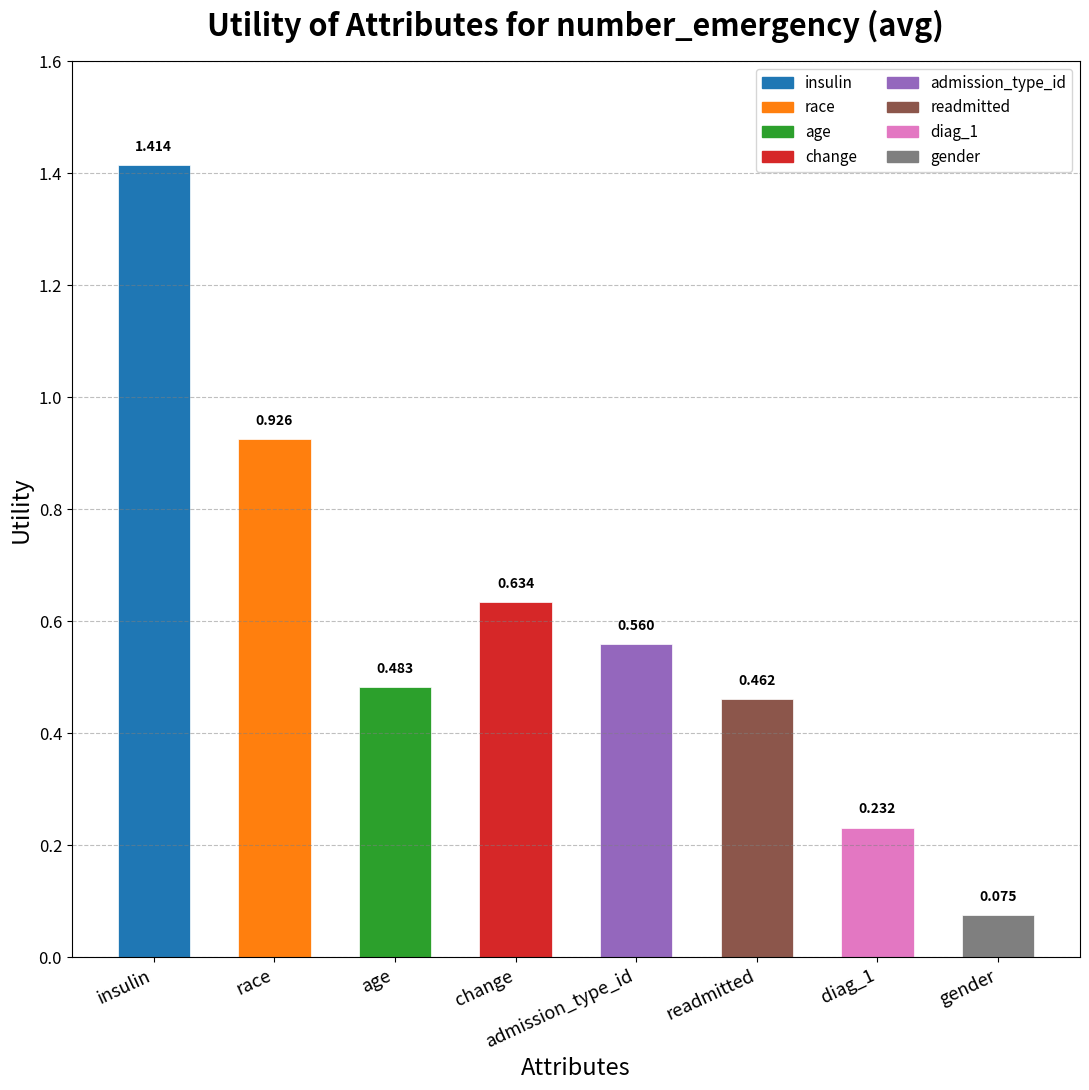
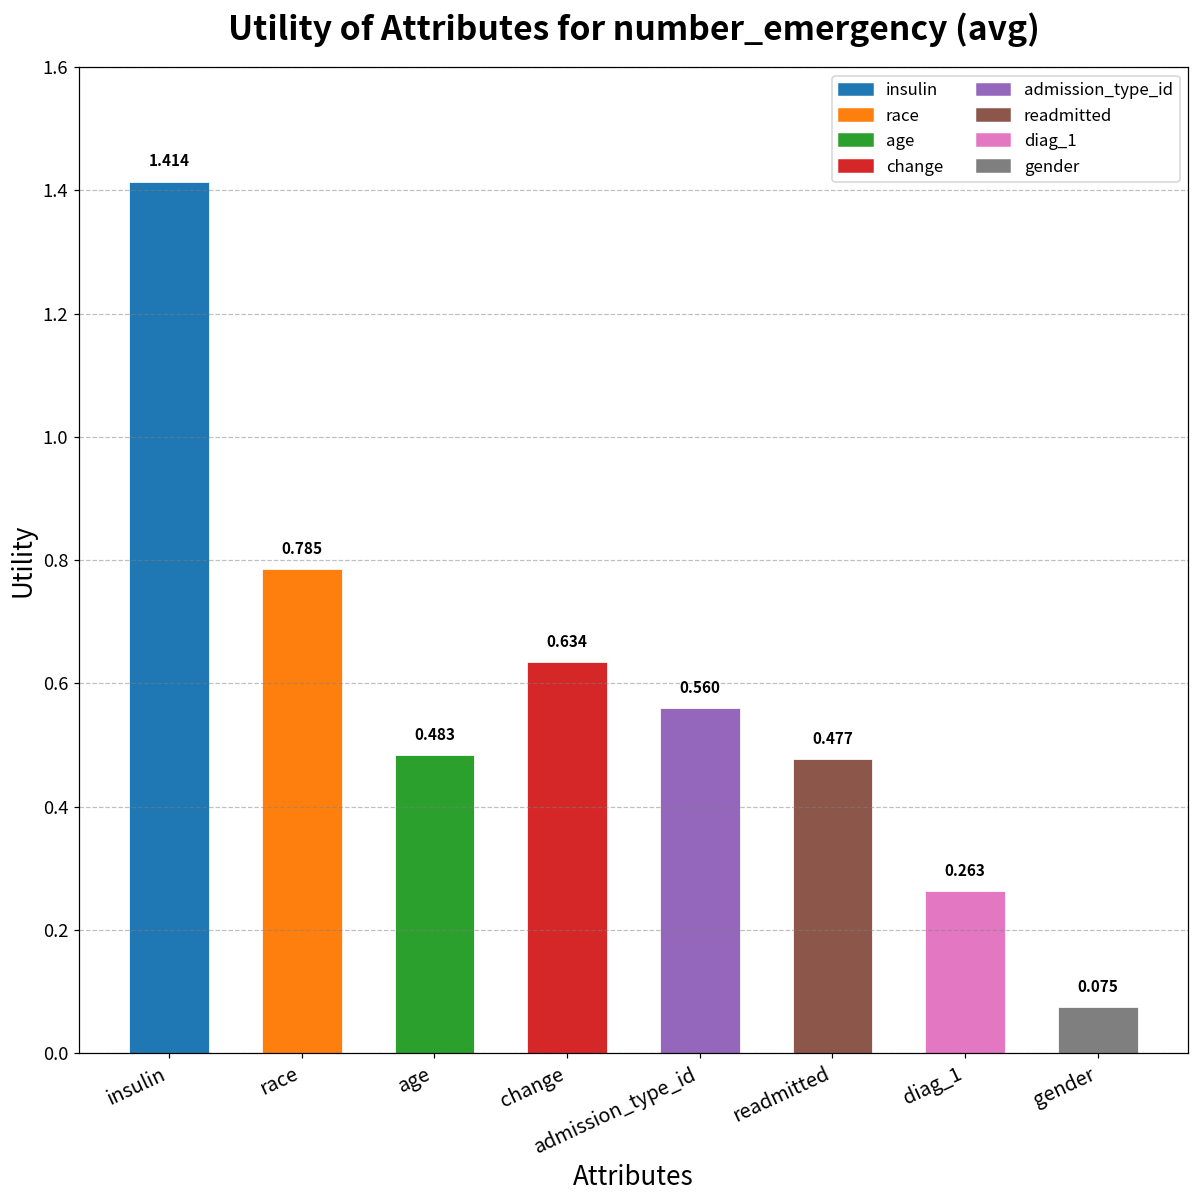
  {
    "insulin": 1.414,
-   "race": 0.926,
+   "race": 0.785,
    "age": 0.483,
    "change": 0.634,
    "admission_type_id": 0.560,
-   "readmitted": 0.462,
-   "diag_1": 0.232,
+   "readmitted": 0.477,
+   "diag_1": 0.263,
    "gender": 0.075
  }
